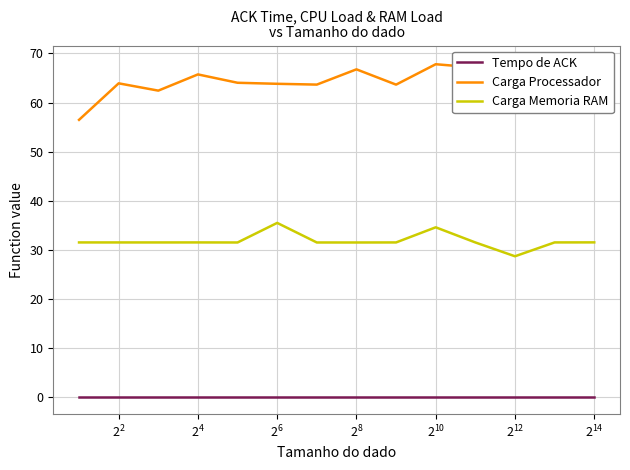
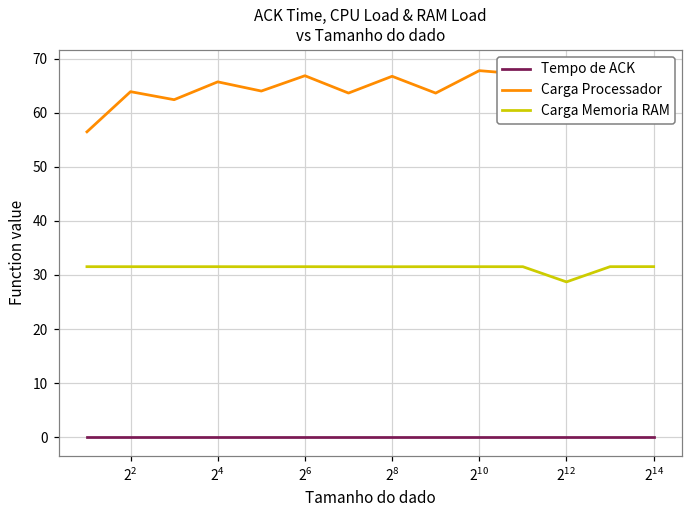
  {
    "Tempo de ACK": {
      "2^2": 0,
      "2^4": 0,
      "2^6": 0,
      "2^8": 0,
      "2^10": 0,
      "2^12": 0,
      "2^14": 0
    },
    "Carga Processador": {
      "2^2": 64,
      "2^4": 66,
-     "2^6": 64,
+     "2^6": 67,
      "2^8": 67,
      "2^10": 68
    },
    "Carga Memoria RAM": {
      "2^2": 32,
      "2^4": 32,
-     "2^6": 36,
+     "2^6": 32,
      "2^8": 32,
-     "2^10": 35,
+     "2^10": 32,
      "2^12": 29,
      "2^14": 32
    }
  }
